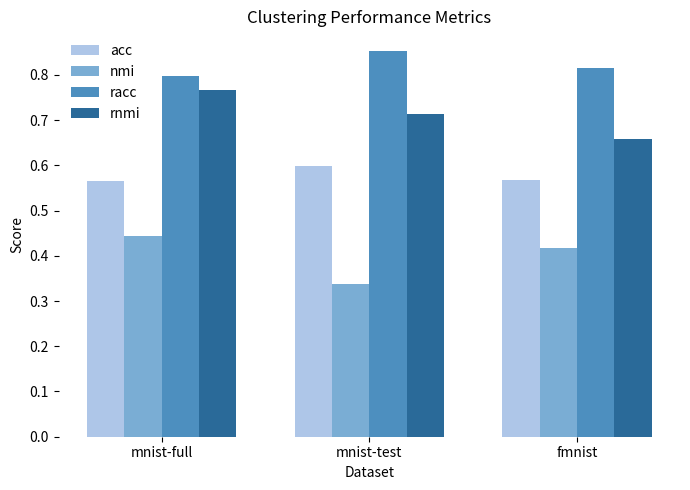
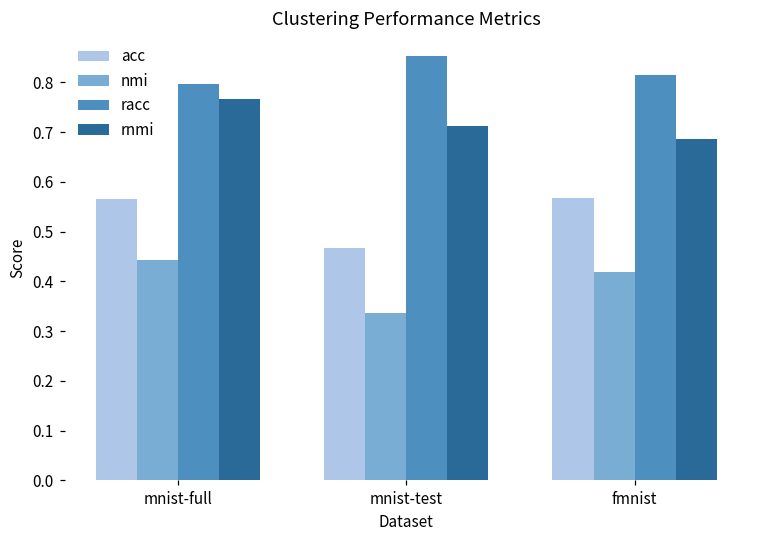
  {
    "acc": {
      "mnist-full": 0.57,
-     "mnist-test": 0.60,
+     "mnist-test": 0.47,
      "fmnist": 0.57
    },
    "rnmi": {
      "mnist-full": 0.77,
      "mnist-test": 0.71,
-     "fmnist": 0.66
+     "fmnist": 0.69
    }
  }
